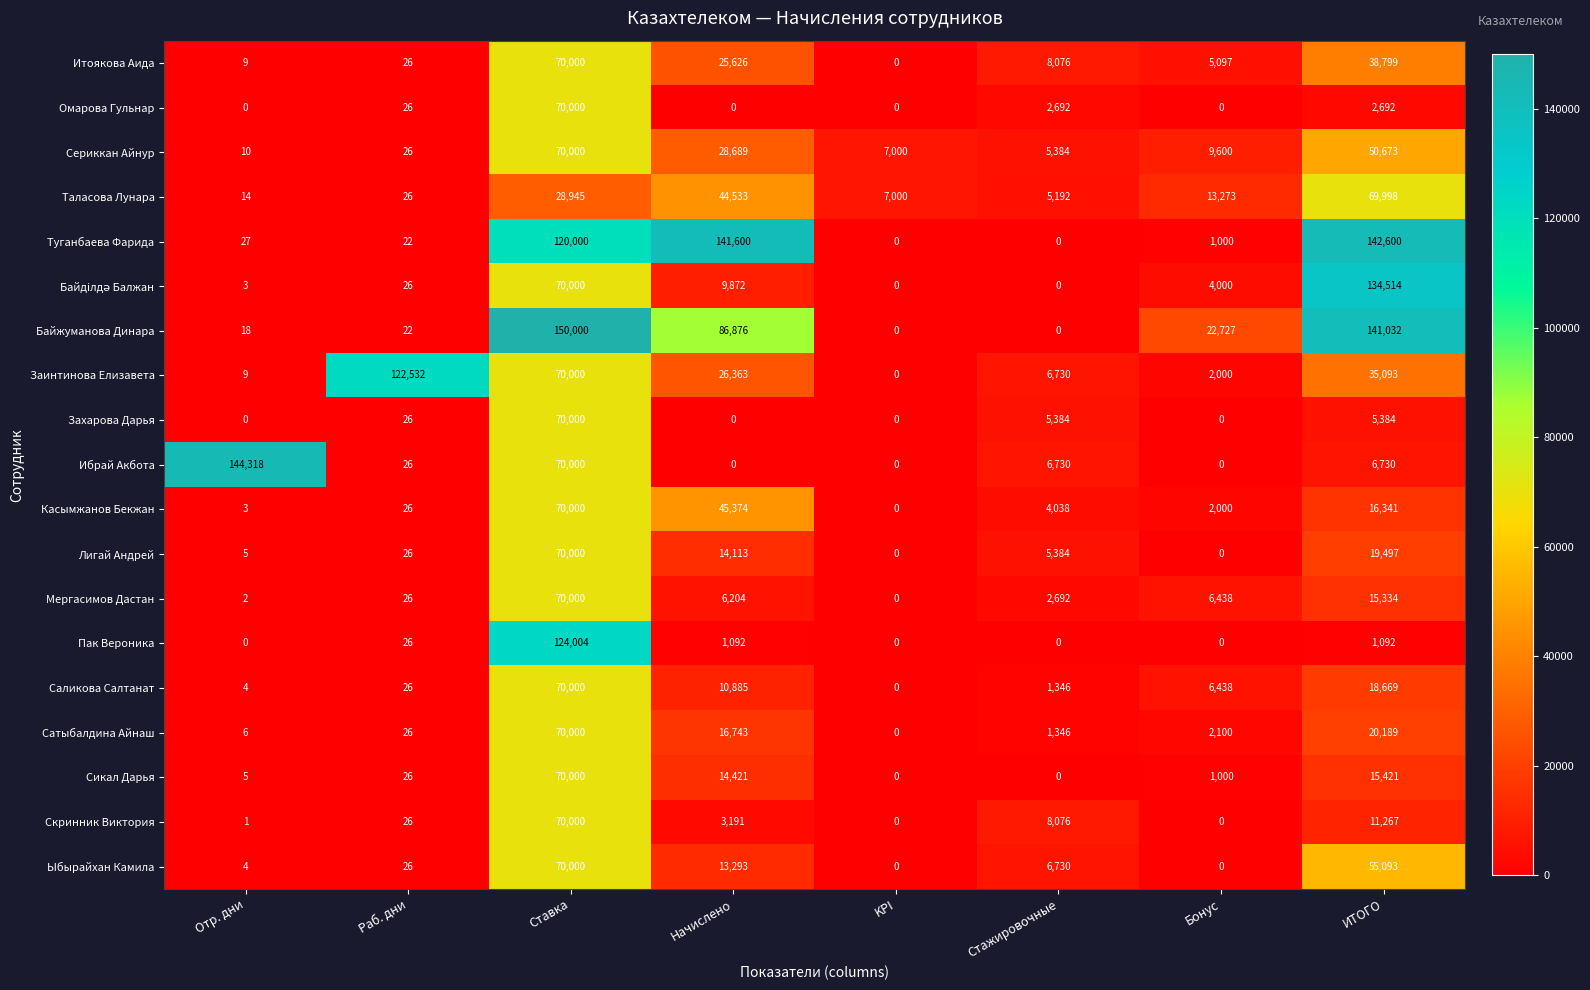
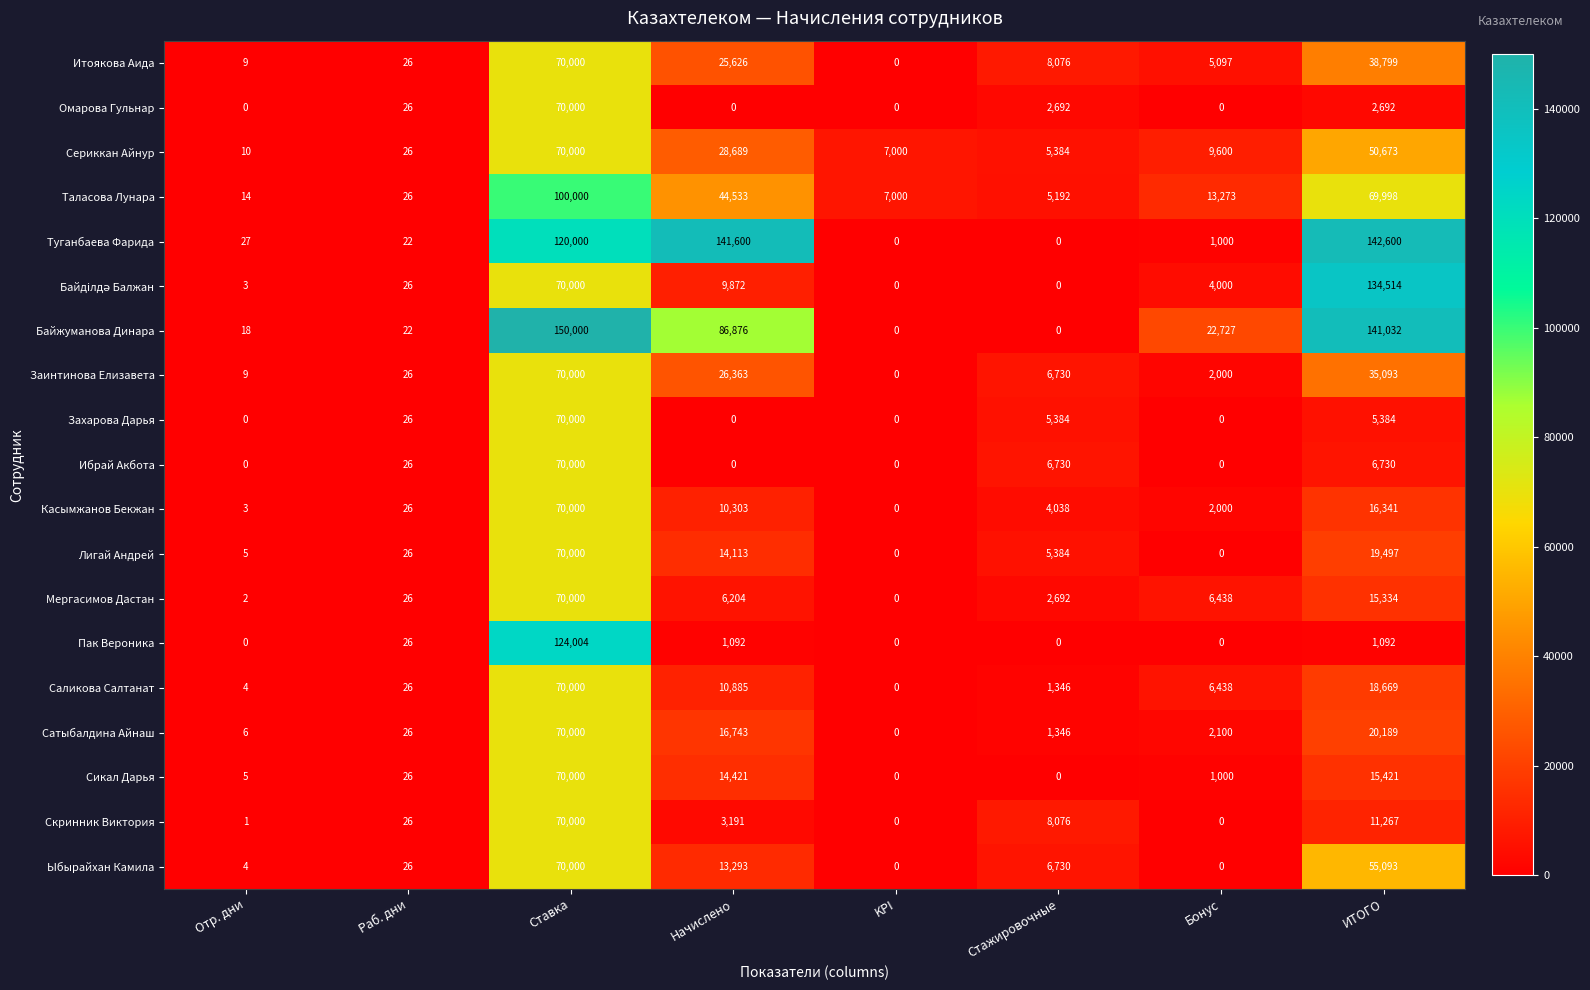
  {
    "Итоякова Аида": {
      "Отр. дни": "9",
      "Раб. дни": "26",
      "Ставка": "70,000",
      "Начислено": "25,626",
      "KPI": "0",
      "Стажировочные": "8,076",
      "Бонус": "5,097",
      "ИТОГО": "38,799"
    },
    "Омарова Гульнар": {
      "Отр. дни": "0",
      "Раб. дни": "26",
      "Ставка": "70,000",
      "Начислено": "0",
      "KPI": "0",
      "Стажировочные": "2,692",
      "Бонус": "0",
      "ИТОГО": "2,692"
    },
    "Сериккан Айнур": {
      "Отр. дни": "10",
      "Раб. дни": "26",
      "Ставка": "70,000",
      "Начислено": "28,689",
      "KPI": "7,000",
      "Стажировочные": "5,384",
      "Бонус": "9,600",
      "ИТОГО": "50,673"
    },
    "Таласова Лунара": {
      "Отр. дни": "14",
      "Раб. дни": "26",
-     "Ставка": "28,945",
+     "Ставка": "100,000",
      "Начислено": "44,533",
      "KPI": "7,000",
      "Стажировочные": "5,192",
      "Бонус": "13,273",
      "ИТОГО": "69,998"
    },
    "Туганбаева Фарида": {
      "Отр. дни": "27",
      "Раб. дни": "22",
      "Ставка": "120,000",
      "Начислено": "141,600",
      "KPI": "0",
      "Стажировочные": "0",
      "Бонус": "1,000",
      "ИТОГО": "142,600"
    },
    "Байділдә Балжан": {
      "Отр. дни": "3",
      "Раб. дни": "26",
      "Ставка": "70,000",
      "Начислено": "9,872",
      "KPI": "0",
      "Стажировочные": "0",
      "Бонус": "4,000",
      "ИТОГО": "134,514"
    },
    "Байжуманова Динара": {
      "Отр. дни": "18",
      "Раб. дни": "22",
      "Ставка": "150,000",
      "Начислено": "86,876",
      "KPI": "0",
      "Стажировочные": "0",
      "Бонус": "22,727",
      "ИТОГО": "141,032"
    },
    "Заинтинова Елизавета": {
      "Отр. дни": "9",
-     "Раб. дни": "122,532",
+     "Раб. дни": "26",
      "Ставка": "70,000",
      "Начислено": "26,363",
      "KPI": "0",
      "Стажировочные": "6,730",
      "Бонус": "2,000",
      "ИТОГО": "35,093"
    },
    "Захарова Дарья": {
      "Отр. дни": "0",
      "Раб. дни": "26",
      "Ставка": "70,000",
      "Начислено": "0",
      "KPI": "0",
      "Стажировочные": "5,384",
      "Бонус": "0",
      "ИТОГО": "5,384"
    },
    "Ибрай Акбота": {
-     "Отр. дни": "144,318",
+     "Отр. дни": "0",
      "Раб. дни": "26",
      "Ставка": "70,000",
      "Начислено": "0",
      "KPI": "0",
      "Стажировочные": "6,730",
      "Бонус": "0",
      "ИТОГО": "6,730"
    },
    "Касымжанов Бекжан": {
      "Отр. дни": "3",
      "Раб. дни": "26",
      "Ставка": "70,000",
-     "Начислено": "45,374",
+     "Начислено": "10,303",
      "KPI": "0",
      "Стажировочные": "4,038",
      "Бонус": "2,000",
      "ИТОГО": "16,341"
    },
    "Лигай Андрей": {
      "Отр. дни": "5",
      "Раб. дни": "26",
      "Ставка": "70,000",
      "Начислено": "14,113",
      "KPI": "0",
      "Стажировочные": "5,384",
      "Бонус": "0",
      "ИТОГО": "19,497"
    },
    "Мергасимов Дастан": {
      "Отр. дни": "2",
      "Раб. дни": "26",
      "Ставка": "70,000",
      "Начислено": "6,204",
      "KPI": "0",
      "Стажировочные": "2,692",
      "Бонус": "6,438",
      "ИТОГО": "15,334"
    },
    "Пак Вероника": {
      "Отр. дни": "0",
      "Раб. дни": "26",
      "Ставка": "124,004",
      "Начислено": "1,092",
      "KPI": "0",
      "Стажировочные": "0",
      "Бонус": "0",
      "ИТОГО": "1,092"
    },
    "Саликова Салтанат": {
      "Отр. дни": "4",
      "Раб. дни": "26",
      "Ставка": "70,000",
      "Начислено": "10,885",
      "KPI": "0",
      "Стажировочные": "1,346",
      "Бонус": "6,438",
      "ИТОГО": "18,669"
    },
    "Сатыбалдина Айнаш": {
      "Отр. дни": "6",
      "Раб. дни": "26",
      "Ставка": "70,000",
      "Начислено": "16,743",
      "KPI": "0",
      "Стажировочные": "1,346",
      "Бонус": "2,100",
      "ИТОГО": "20,189"
    },
    "Сикал Дарья": {
      "Отр. дни": "5",
      "Раб. дни": "26",
      "Ставка": "70,000",
      "Начислено": "14,421",
      "KPI": "0",
      "Стажировочные": "0",
      "Бонус": "1,000",
      "ИТОГО": "15,421"
    },
    "Скринник Виктория": {
      "Отр. дни": "1",
      "Раб. дни": "26",
      "Ставка": "70,000",
      "Начислено": "3,191",
      "KPI": "0",
      "Стажировочные": "8,076",
      "Бонус": "0",
      "ИТОГО": "11,267"
    },
    "Ыбырайхан Камила": {
      "Отр. дни": "4",
      "Раб. дни": "26",
      "Ставка": "70,000",
      "Начислено": "13,293",
      "KPI": "0",
      "Стажировочные": "6,730",
      "Бонус": "0",
      "ИТОГО": "55,093"
    }
  }
